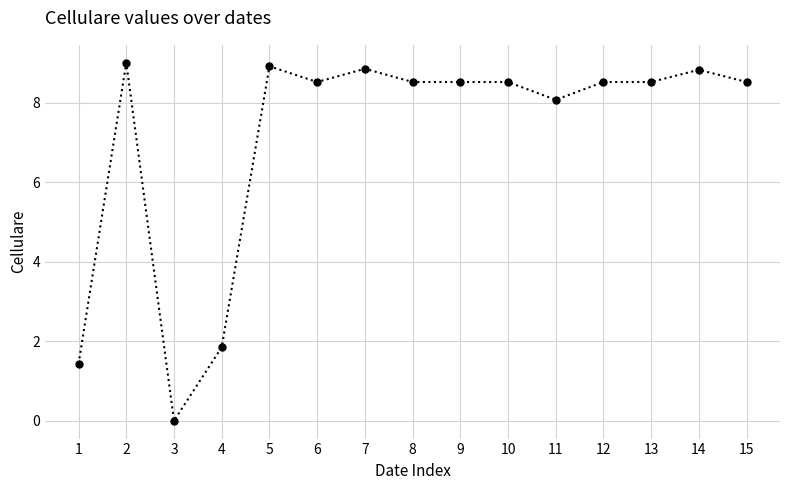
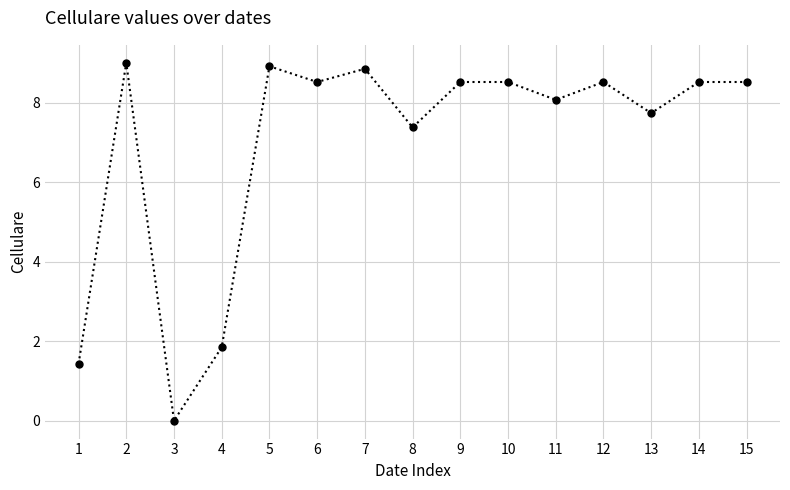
  {
    "1": 1.4,
    "2": 9.0,
    "3": 0.0,
    "4": 1.8,
    "5": 8.9,
    "6": 8.5,
    "7": 8.8,
-   "8": 8.5,
+   "8": 7.4,
    "9": 8.5,
    "10": 8.5,
    "11": 8.1,
    "12": 8.5,
-   "13": 8.5,
-   "14": 8.8,
+   "13": 7.7,
+   "14": 8.5,
    "15": 8.5
  }
